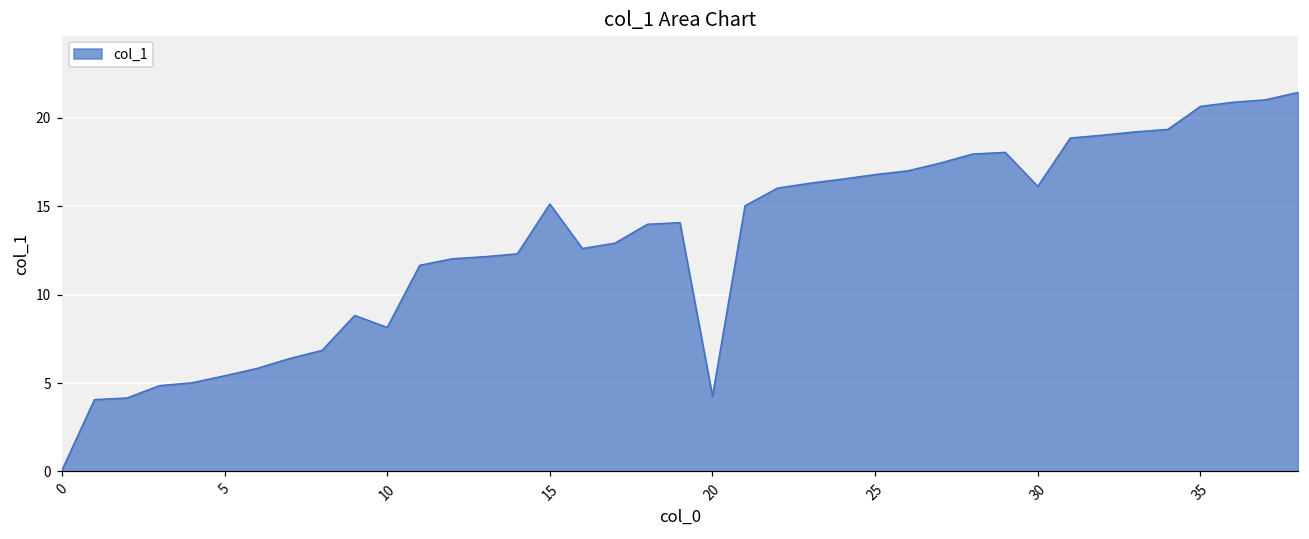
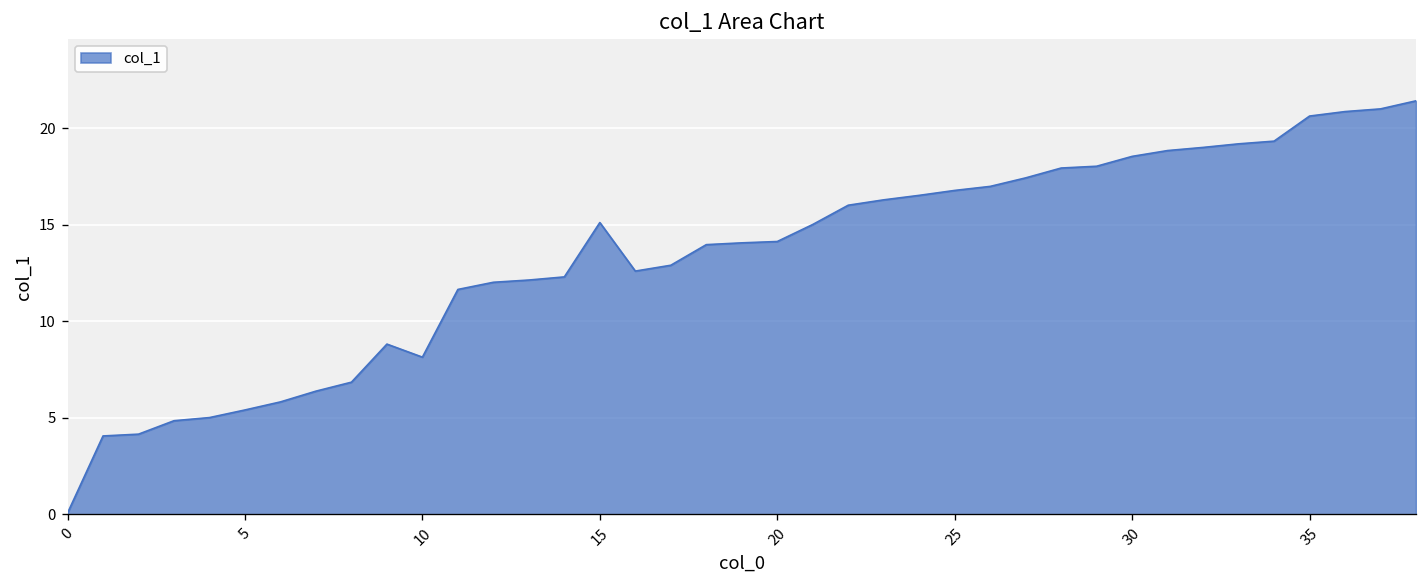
  {
    "0": 0.1,
    "5": 5.4,
    "10": 8.1,
    "15": 15.1,
-   "20": 4.3,
+   "20": 14.1,
    "25": 16.8,
-   "30": 16.1,
+   "30": 18.6,
    "35": 20.6
  }
